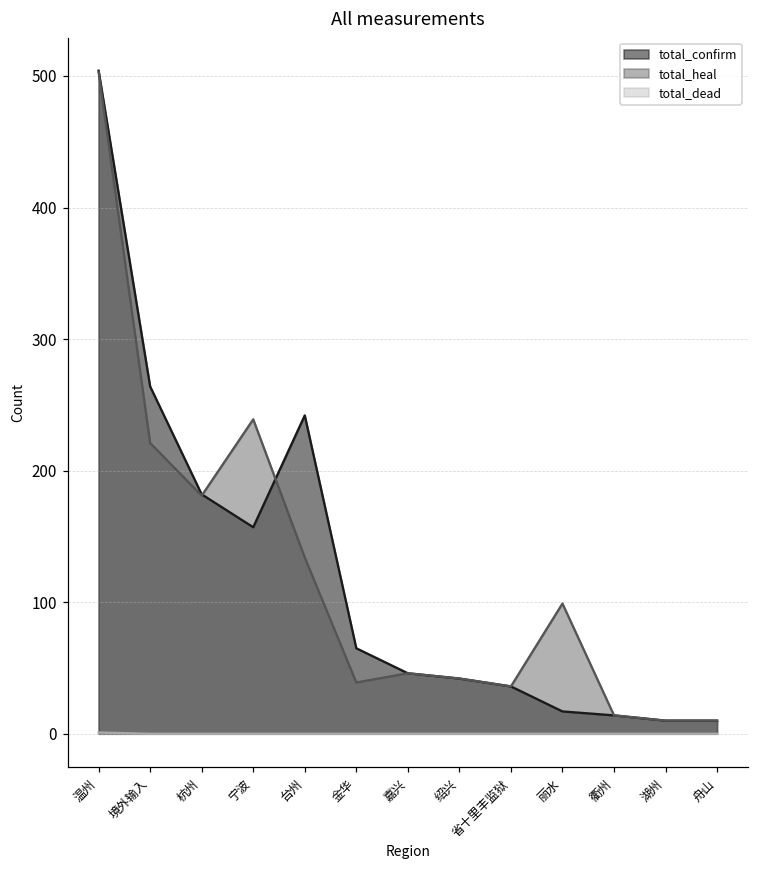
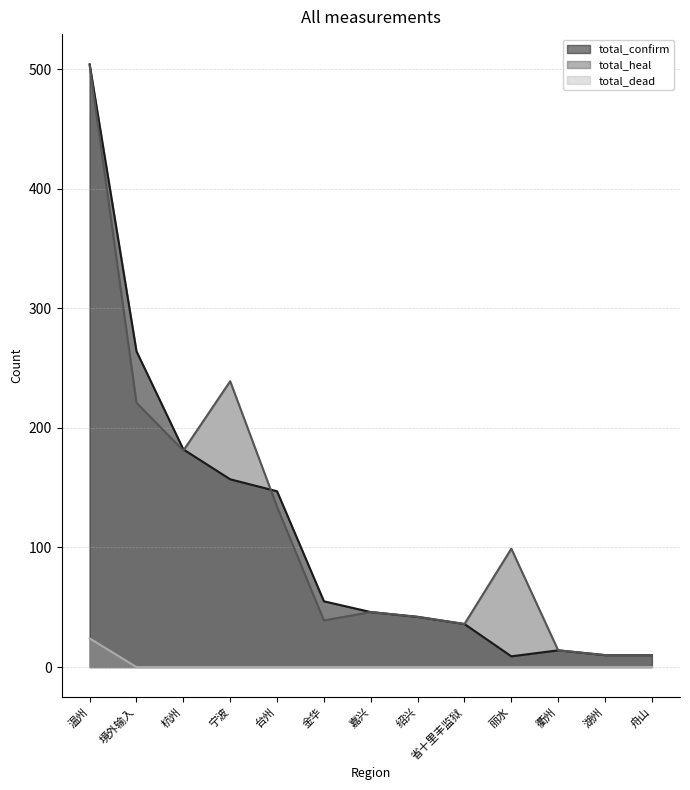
  {
    "total_confirm": {
      "境外输入": 264,
      "宁波": 157,
-     "台州": 242,
-     "金华": 65,
-     "丽水": 17
+     "台州": 147,
+     "金华": 55,
+     "丽水": 9
    },
    "total_heal": {
      "境外输入": 221,
      "宁波": 239,
      "台州": 134,
      "金华": 39,
      "丽水": 99
    },
    "total_dead": {
-     "温州": 1,
+     "温州": 24,
      "境外输入": 0,
      "杭州": 0,
      "宁波": 0,
      "台州": 0,
      "金华": 0,
      "嘉兴": 0,
      "绍兴": 0,
      "省十里丰监狱": 0,
      "丽水": 0,
      "衢州": 0,
      "湖州": 0,
      "舟山": 0
    }
  }
